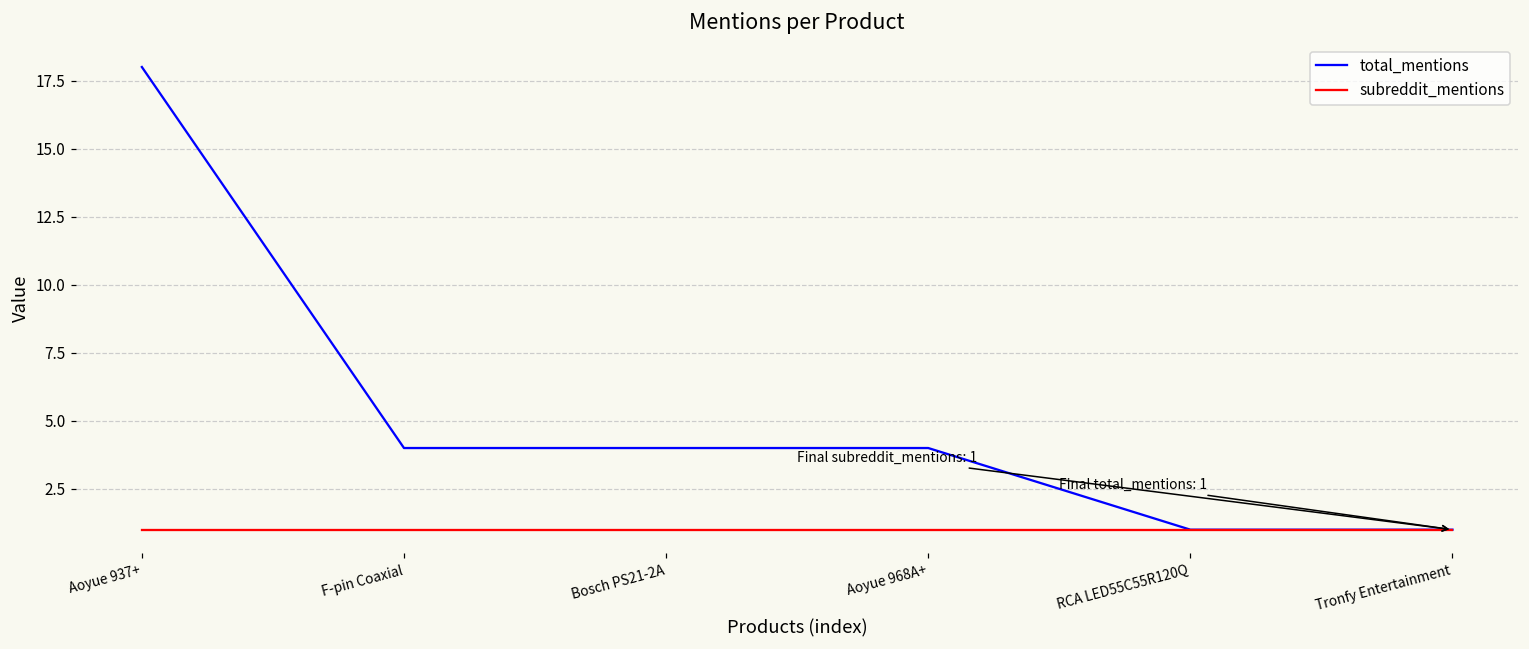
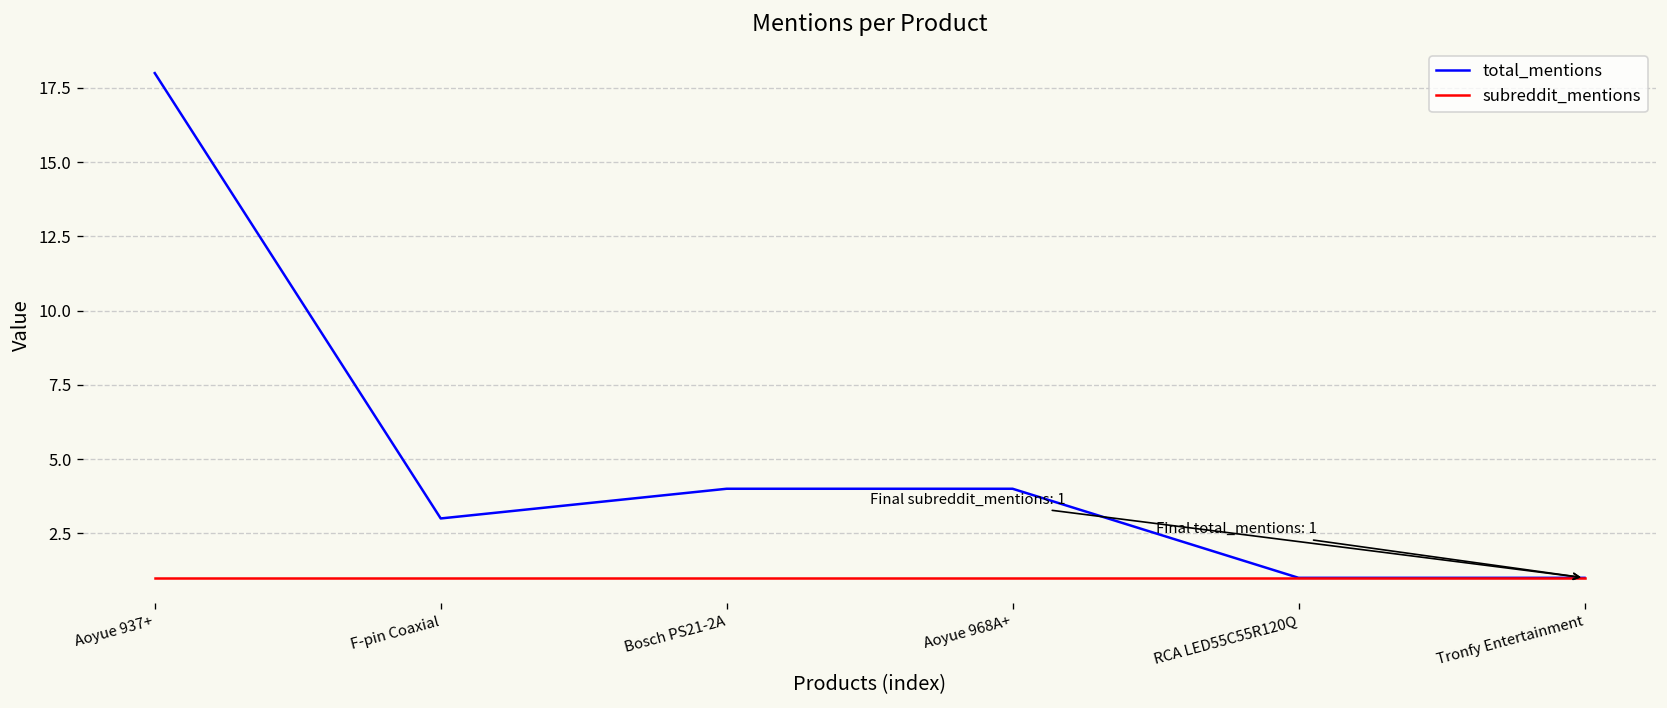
  {
    "total_mentions": {
      "Aoyue 937+": 18,
-     "F-pin Coaxial": 4,
+     "F-pin Coaxial": 3,
      "Bosch PS21-2A": 4,
      "Aoyue 968A+": 4
    },
    "subreddit_mentions": {
      "Aoyue 937+": 1,
      "F-pin Coaxial": 1,
      "Bosch PS21-2A": 1
    }
  }
